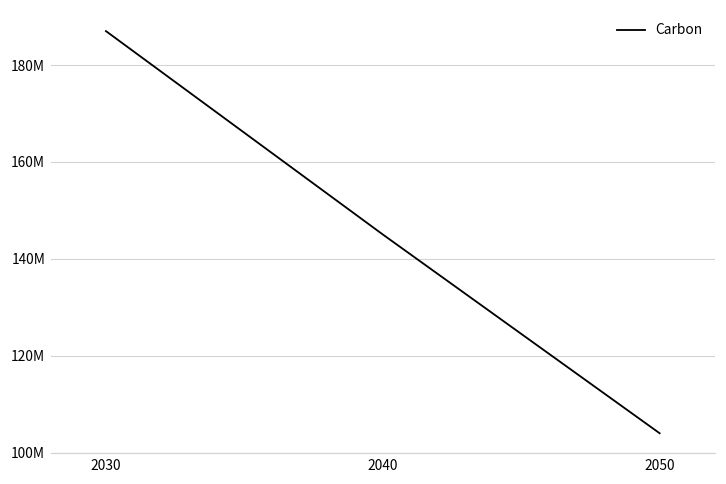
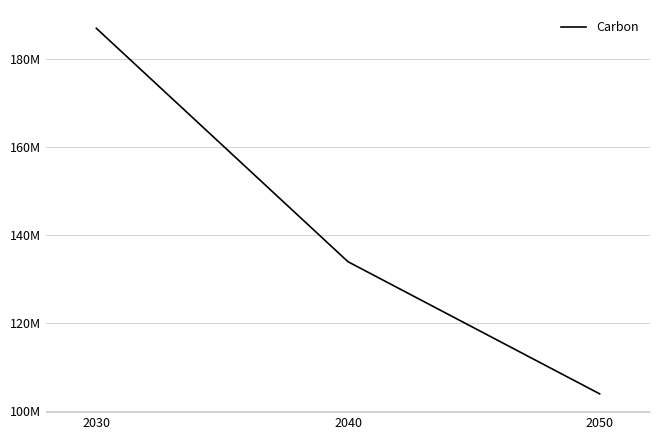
  {
    "2030": 187000000,
-   "2040": 145000000,
+   "2040": 134000000,
    "2050": 104000000
  }
